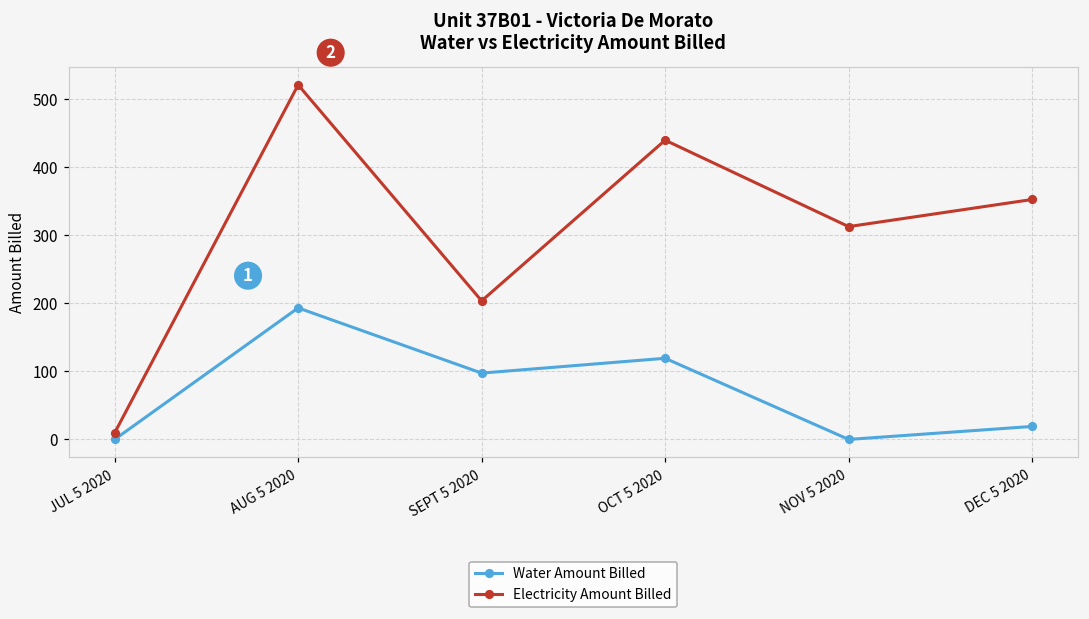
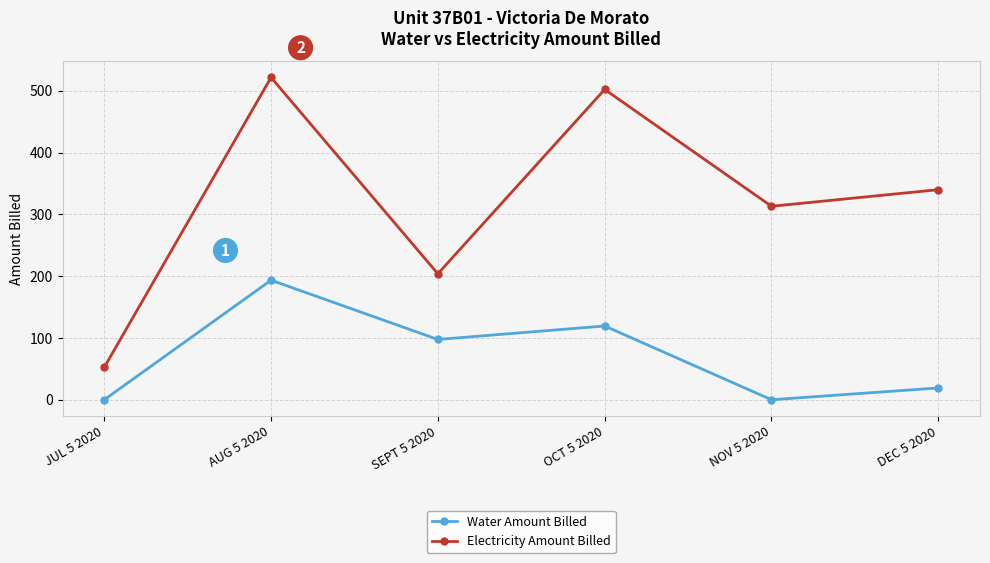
  {
    "Water Amount Billed": {
      "JUL 5 2020": 0,
      "AUG 5 2020": 190,
      "SEPT 5 2020": 100,
      "OCT 5 2020": 120,
      "NOV 5 2020": 0,
      "DEC 5 2020": 20
    },
    "Electricity Amount Billed": {
-     "JUL 5 2020": 10,
+     "JUL 5 2020": 50,
      "AUG 5 2020": 520,
      "SEPT 5 2020": 200,
-     "OCT 5 2020": 440,
+     "OCT 5 2020": 500,
      "NOV 5 2020": 310,
-     "DEC 5 2020": 350
+     "DEC 5 2020": 340
    }
  }
